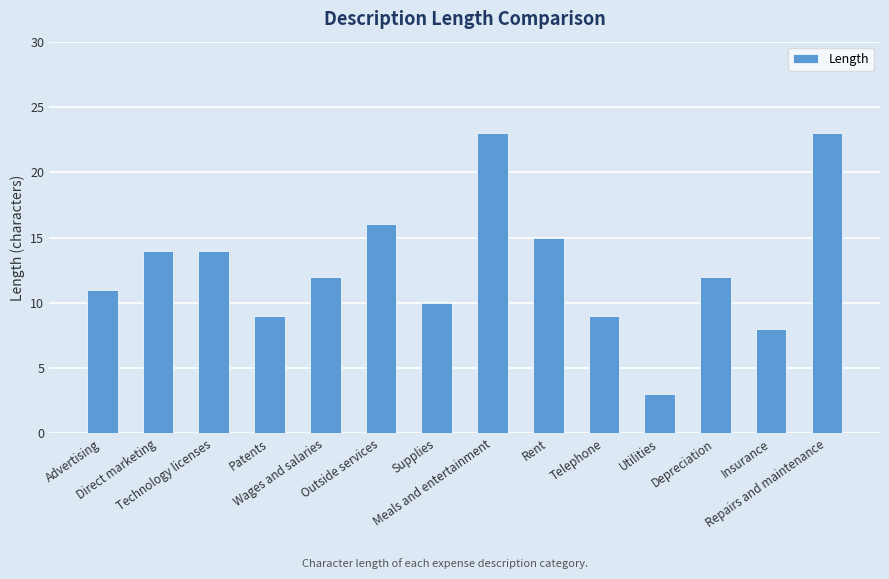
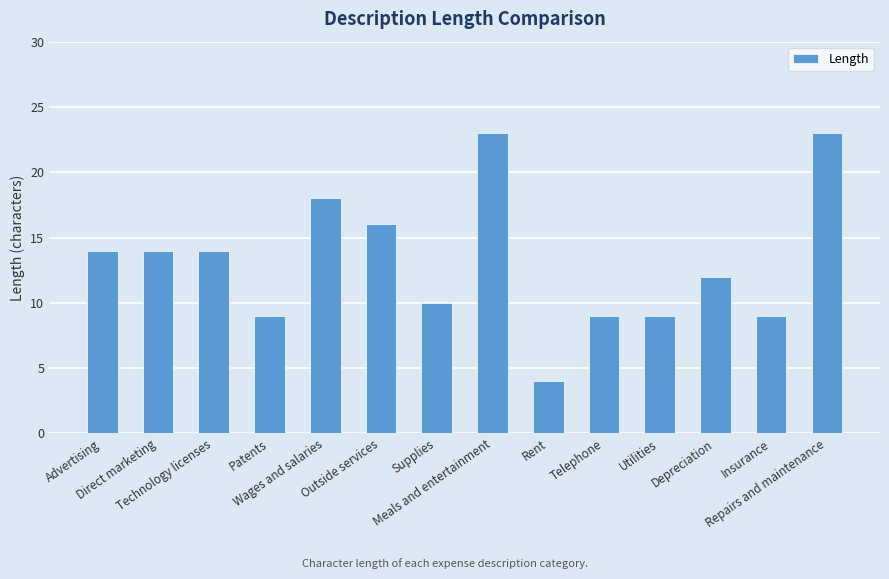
  {
-   "Advertising": 11,
+   "Advertising": 14,
    "Direct marketing": 14,
    "Technology licenses": 14,
    "Patents": 9,
-   "Wages and salaries": 12,
+   "Wages and salaries": 18,
    "Outside services": 16,
    "Supplies": 10,
    "Meals and entertainment": 23,
-   "Rent": 15,
+   "Rent": 4,
    "Telephone": 9,
-   "Utilities": 3,
+   "Utilities": 9,
    "Depreciation": 12,
-   "Insurance": 8,
+   "Insurance": 9,
    "Repairs and maintenance": 23
  }
